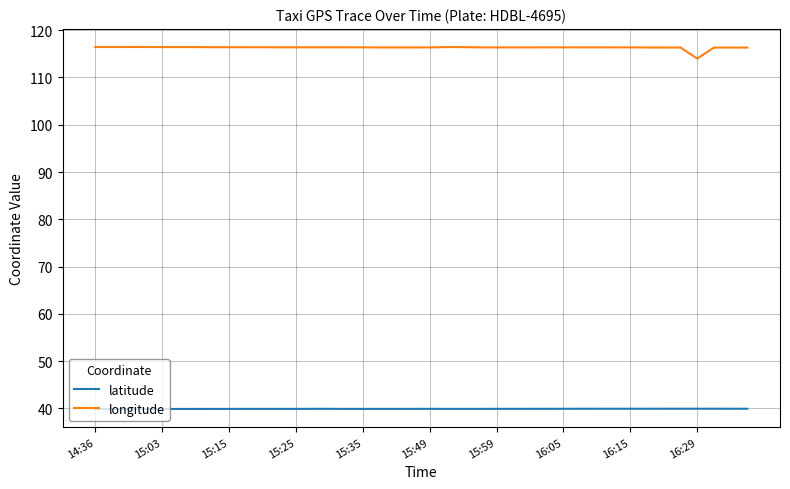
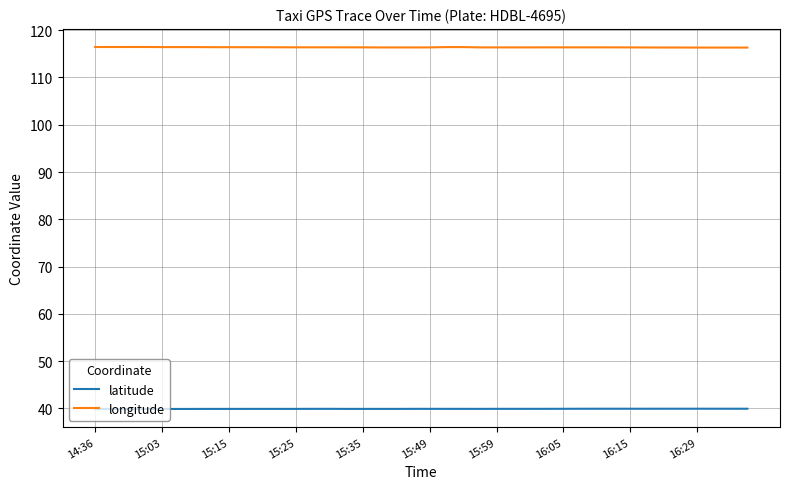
  {
    "latitude": {
      "15:15": 40,
      "15:25": 40,
      "15:35": 40,
      "15:49": 40,
      "15:59": 40,
      "16:05": 40,
      "16:15": 40,
      "16:29": 40
    },
    "longitude": {
      "14:36": 116,
      "15:03": 116,
      "15:15": 116,
      "15:25": 116,
      "15:35": 116,
      "15:49": 116,
      "15:59": 116,
      "16:05": 116,
      "16:15": 116,
-     "16:29": 114
+     "16:29": 116
    }
  }
